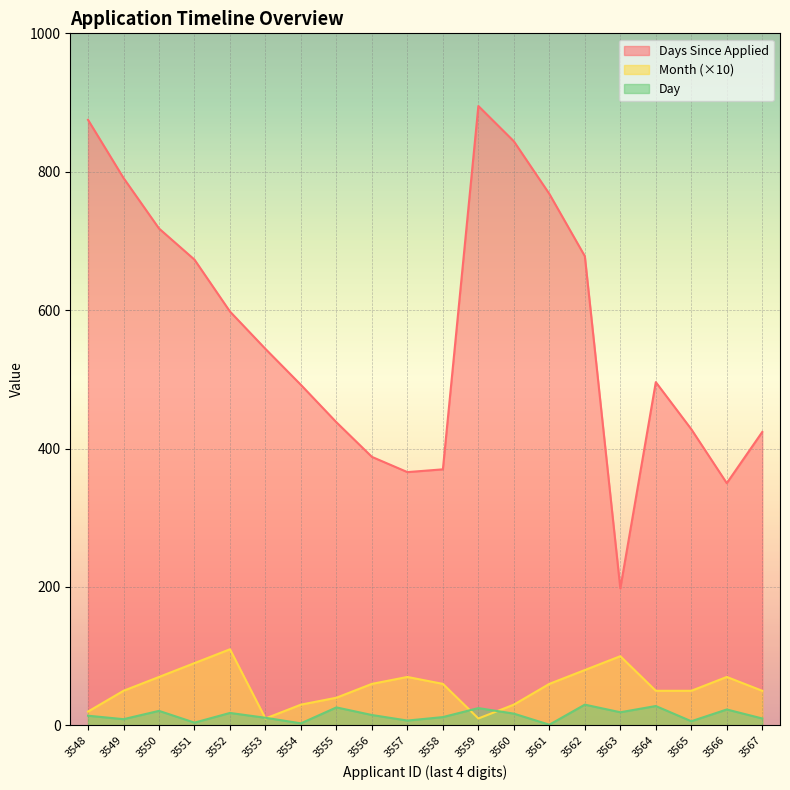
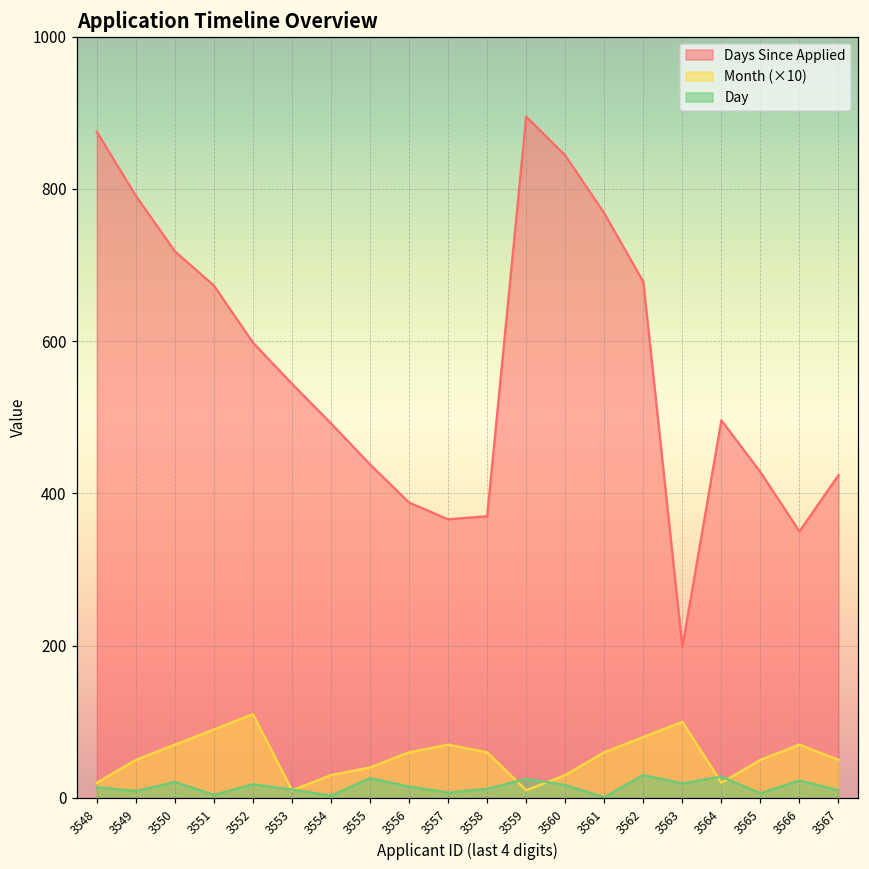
  {
    "Days Since Applied": {
      "3548": 880,
      "3549": 790,
      "3550": 720,
      "3551": 670,
      "3552": 600,
      "3553": 540,
      "3554": 490,
      "3555": 440,
      "3556": 390,
      "3557": 370,
      "3558": 370,
      "3559": 900,
      "3560": 840,
      "3561": 770,
      "3562": 680,
      "3563": 200,
      "3564": 500,
      "3565": 430,
      "3566": 350,
      "3567": 420
    },
    "Month (×10)": {
      "3548": 20,
      "3549": 50,
      "3550": 70,
      "3551": 90,
      "3552": 110,
      "3554": 30,
      "3555": 40,
      "3556": 60,
      "3557": 70,
      "3558": 60,
      "3559": 10,
      "3560": 30,
      "3561": 60,
      "3562": 80,
      "3563": 100,
-     "3564": 50,
+     "3564": 20,
      "3565": 50,
      "3566": 70,
      "3567": 50
    },
    "Day": {
      "3548": 10,
      "3549": 10,
      "3550": 20,
      "3551": 0,
      "3552": 20,
      "3554": 0,
      "3555": 30,
      "3556": 20,
      "3557": 10,
      "3558": 10,
      "3559": 30,
      "3560": 20,
      "3561": 0,
      "3562": 30,
      "3563": 20,
      "3564": 30,
      "3565": 10,
      "3566": 20,
      "3567": 10
    }
  }
